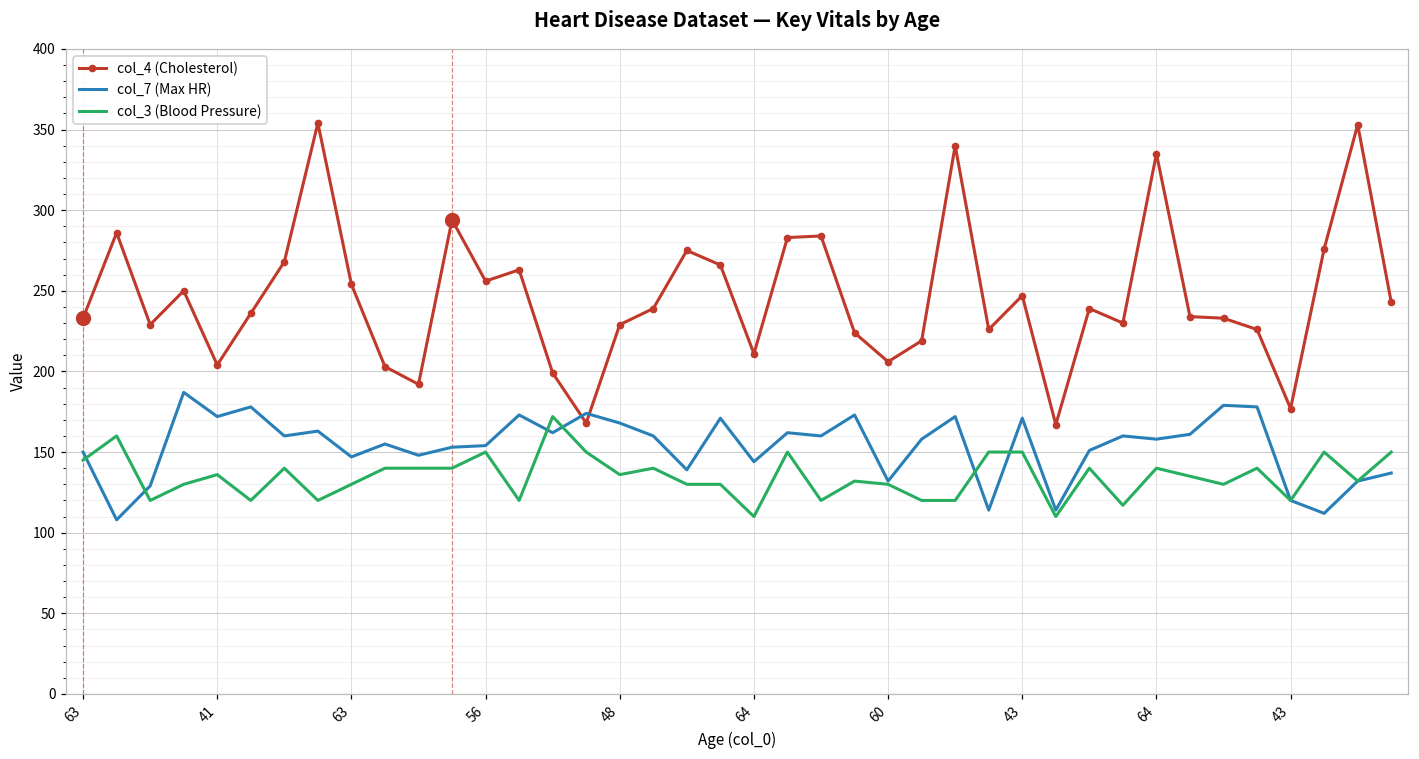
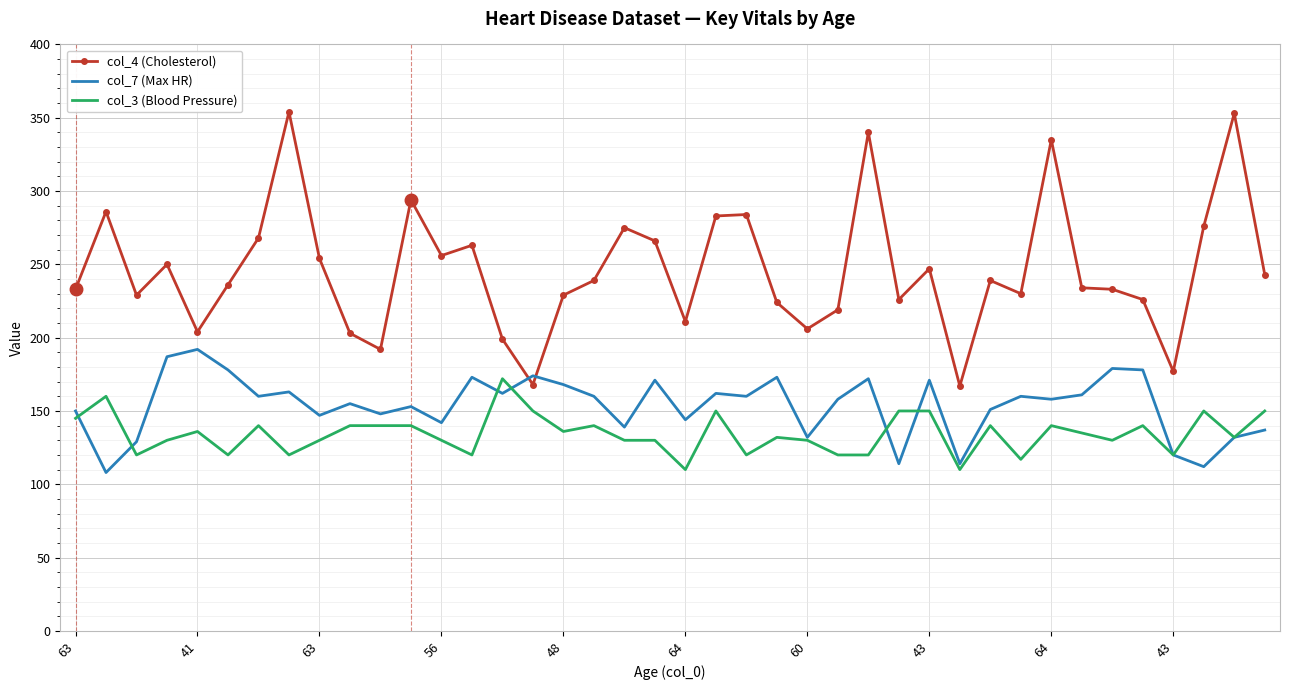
  {
    "col_7 (Max HR)": {
-     "41": 172,
-     "56": 154,
+     "41": 192,
+     "56": 142,
      "48": 168,
      "60": 132
    },
    "col_3 (Blood Pressure)": {
      "41": 136,
-     "56": 150,
+     "56": 130,
      "48": 136,
      "60": 130
    }
  }
